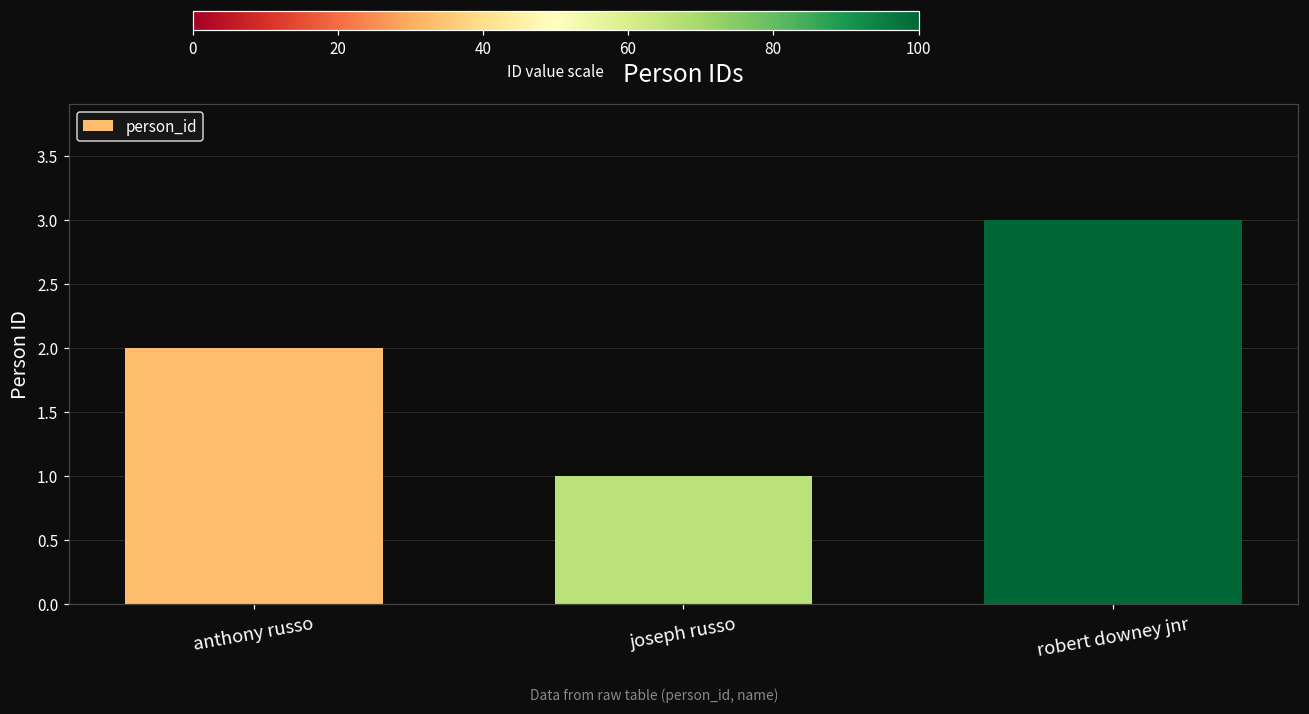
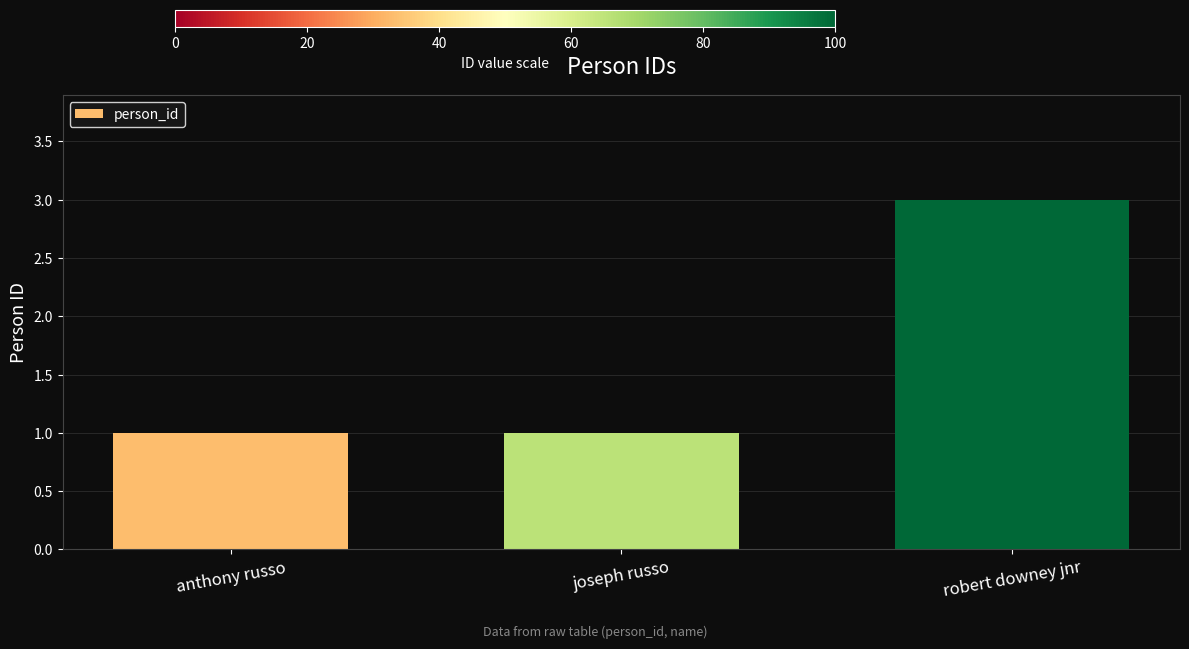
  {
-   "anthony russo": 2,
+   "anthony russo": 1,
    "joseph russo": 1,
    "robert downey jnr": 3
  }
